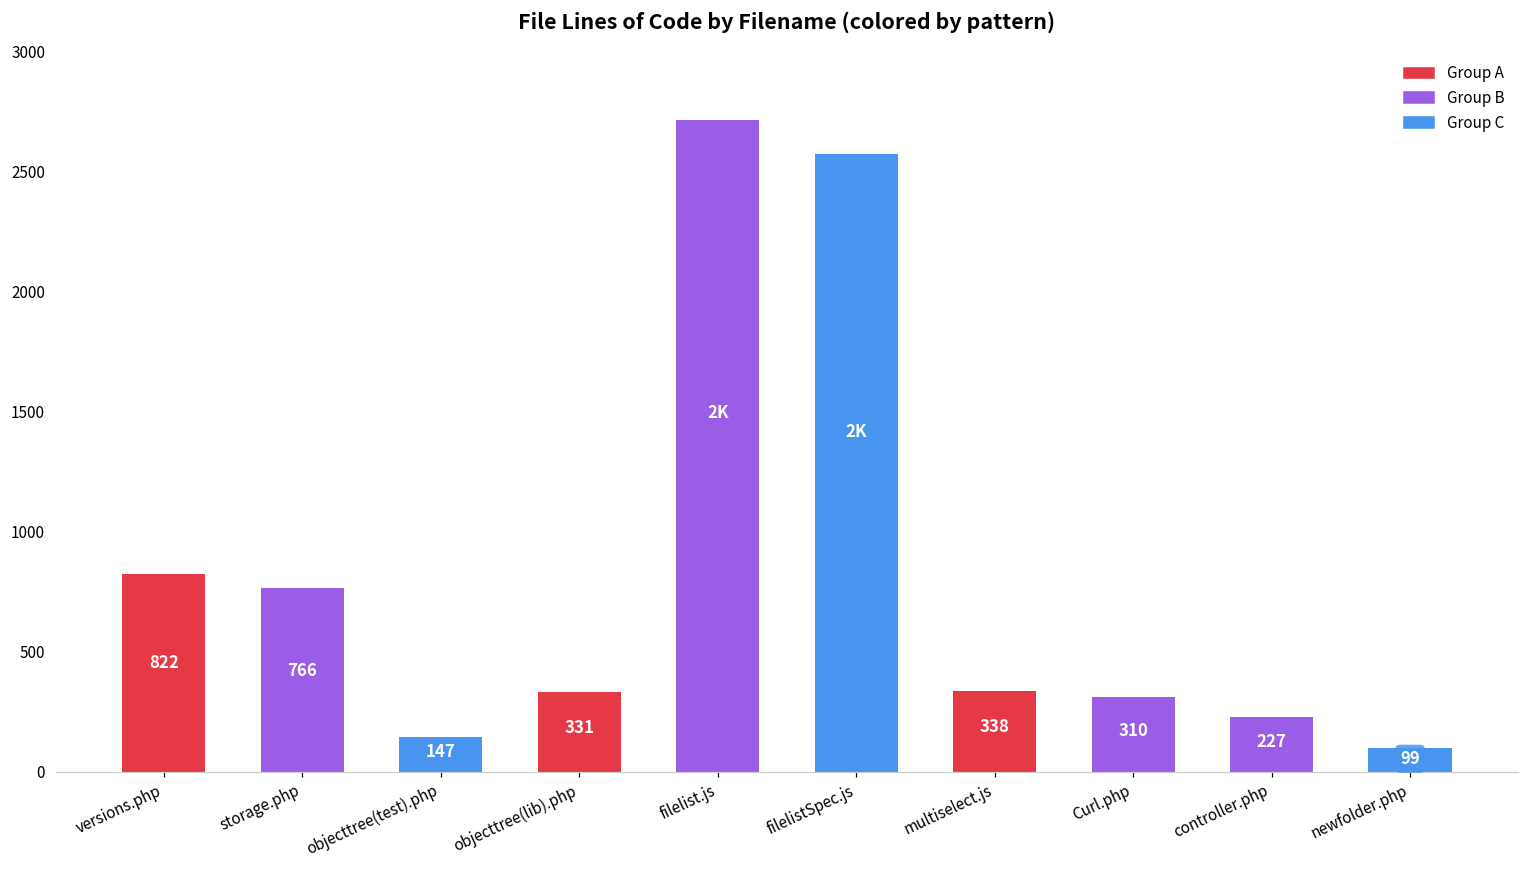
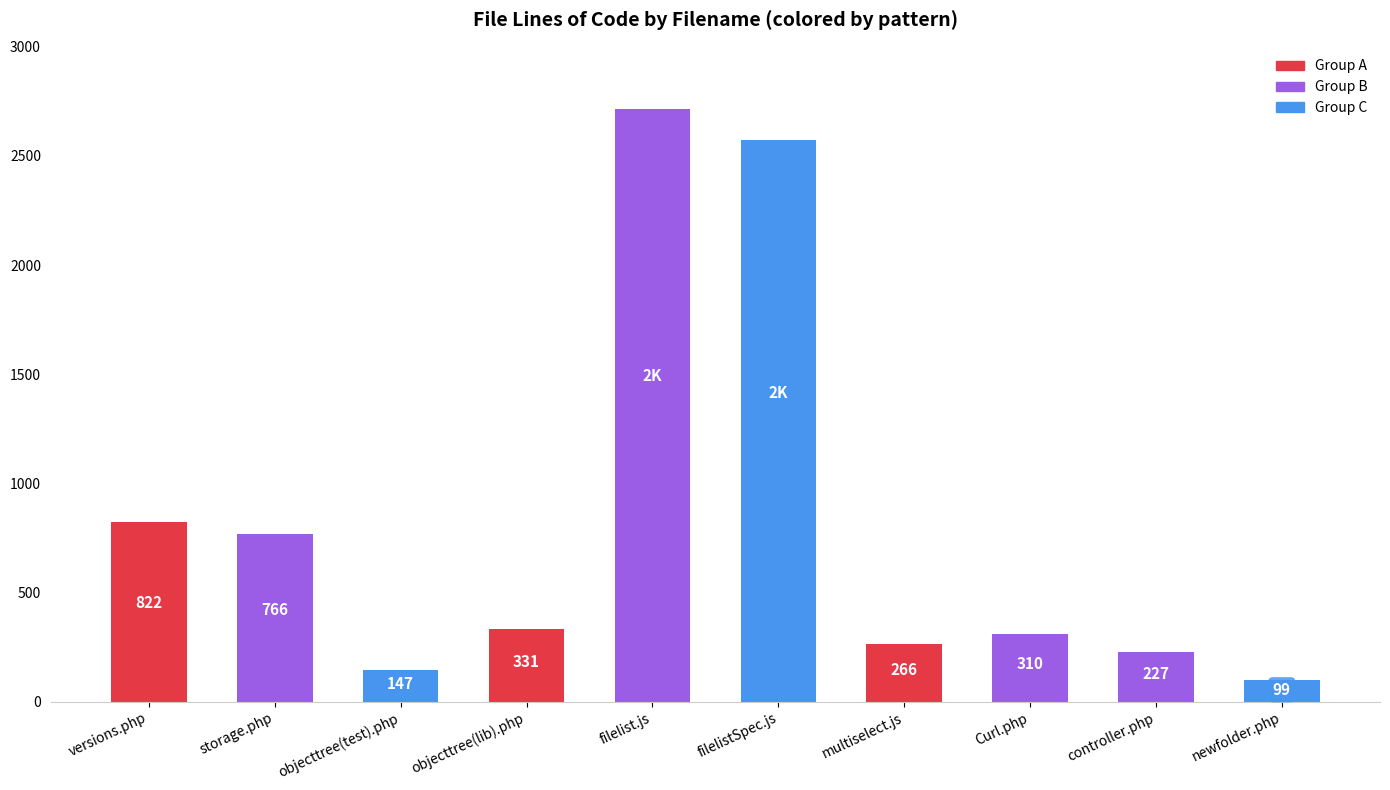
  {
-   "multiselect.js": 338
+   "multiselect.js": 266
  }
